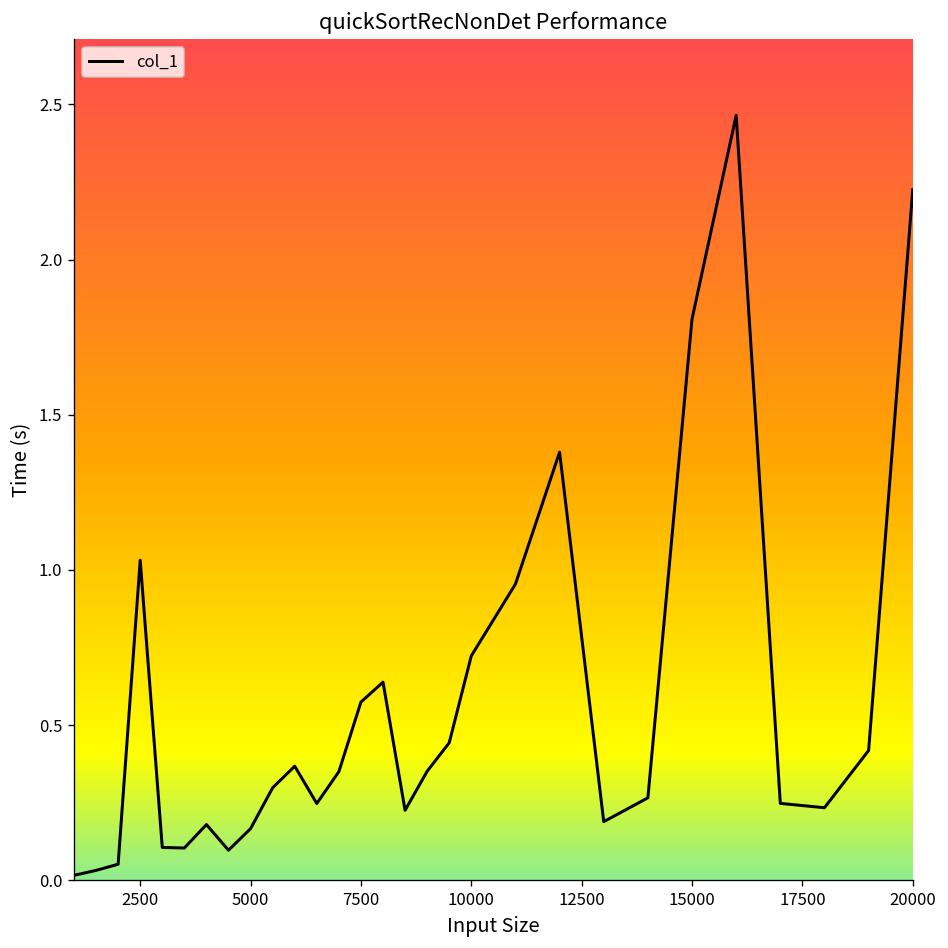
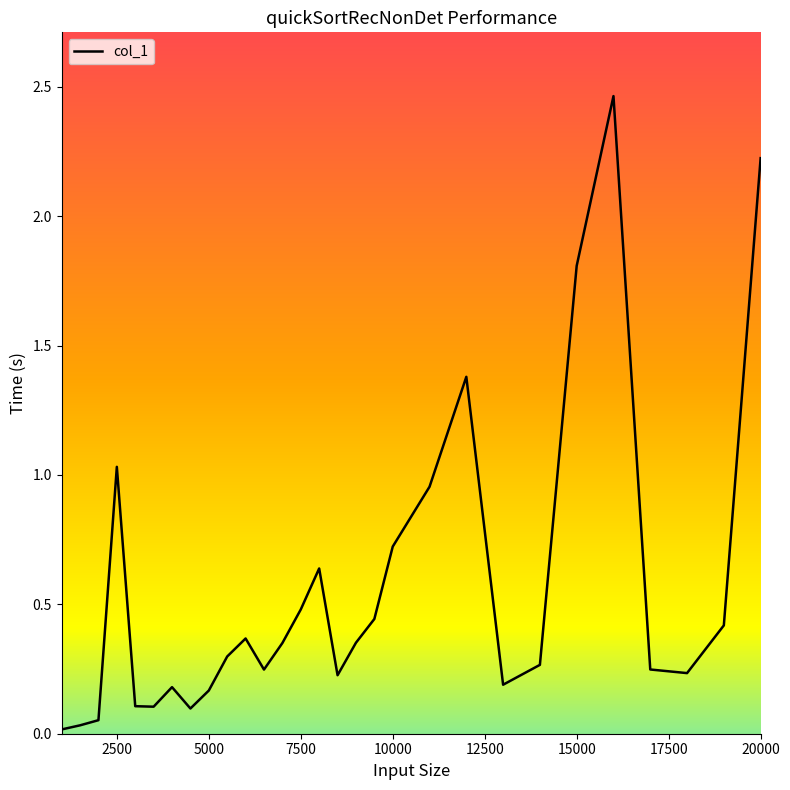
  {
    "2500": 1.03,
    "5000": 0.17,
-   "7500": 0.57,
+   "7500": 0.48,
    "10000": 0.72,
    "15000": 1.81,
    "20000": 2.22
  }
